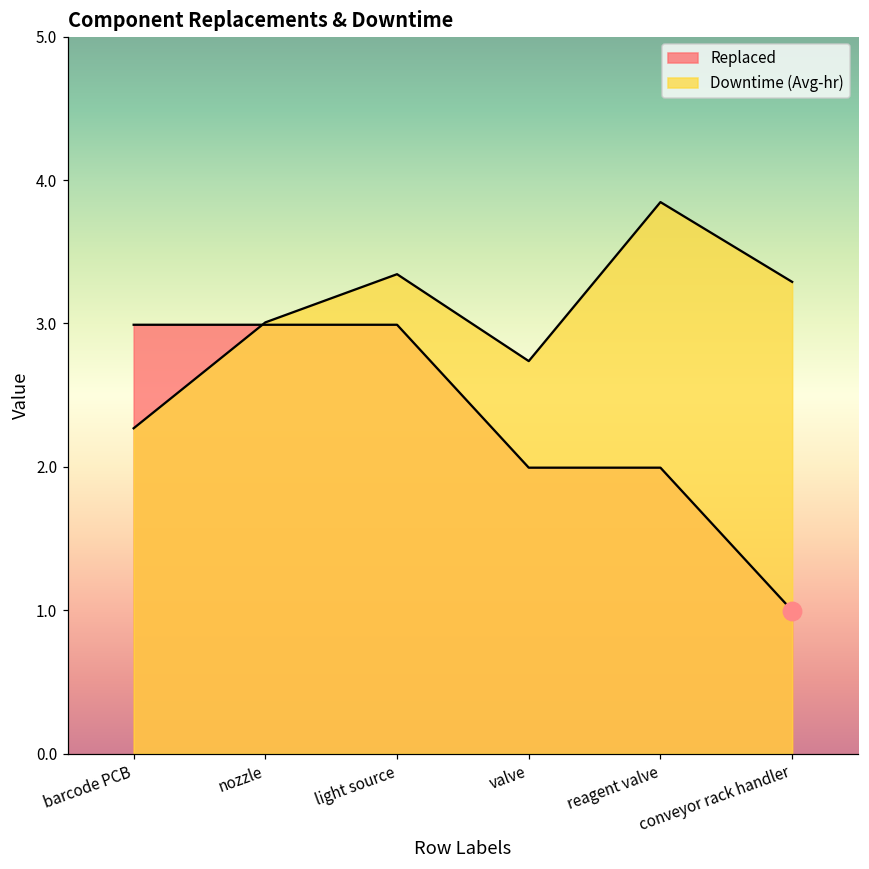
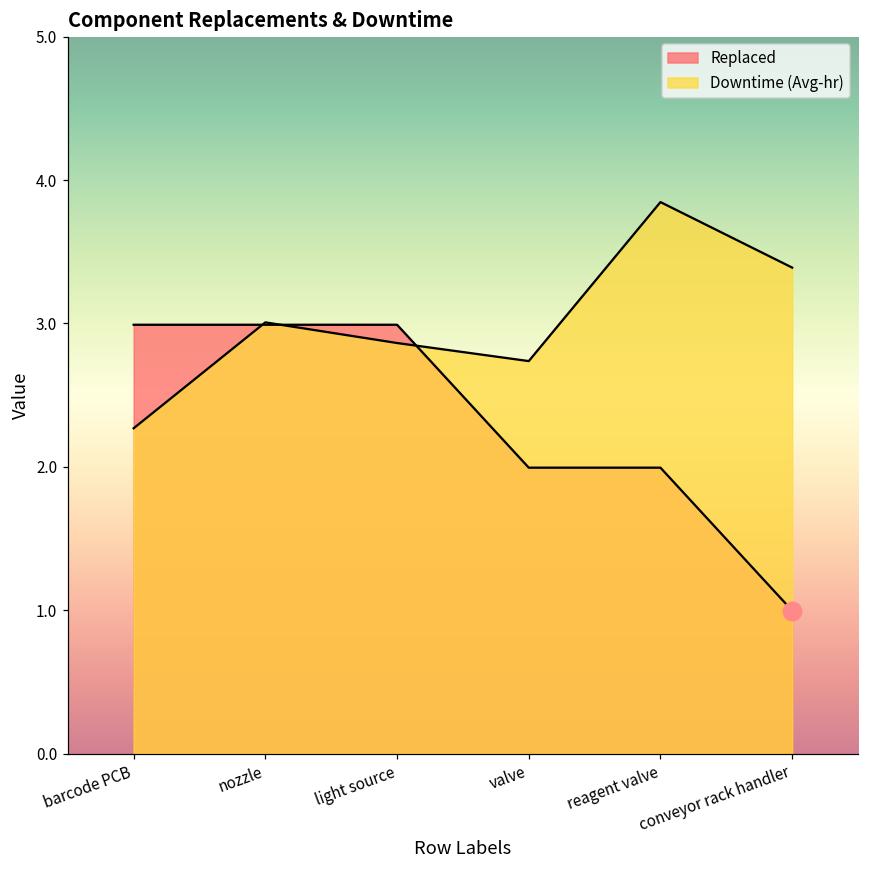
  {
    "Downtime (Avg-hr)": {
      "barcode PCB": 2.28,
-     "light source": 3.35,
+     "light source": 2.87,
      "valve": 2.75,
      "reagent valve": 3.86,
-     "conveyor rack handler": 3.3
+     "conveyor rack handler": 3.4
    }
  }
